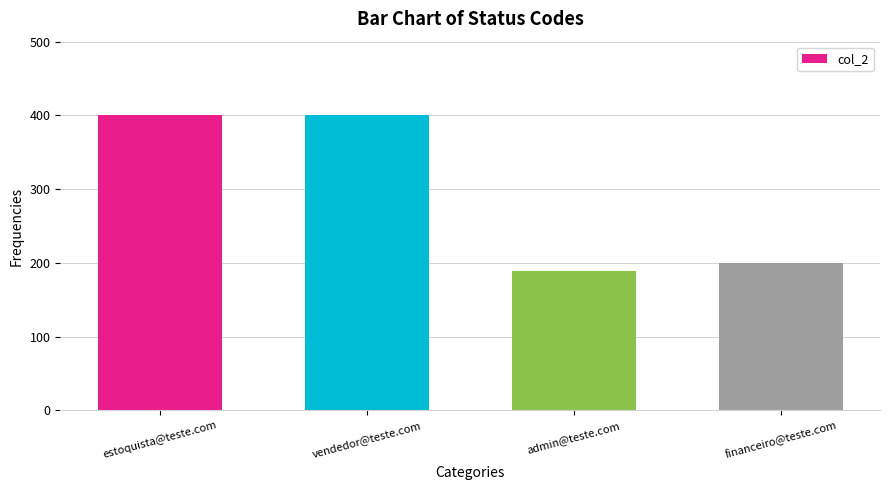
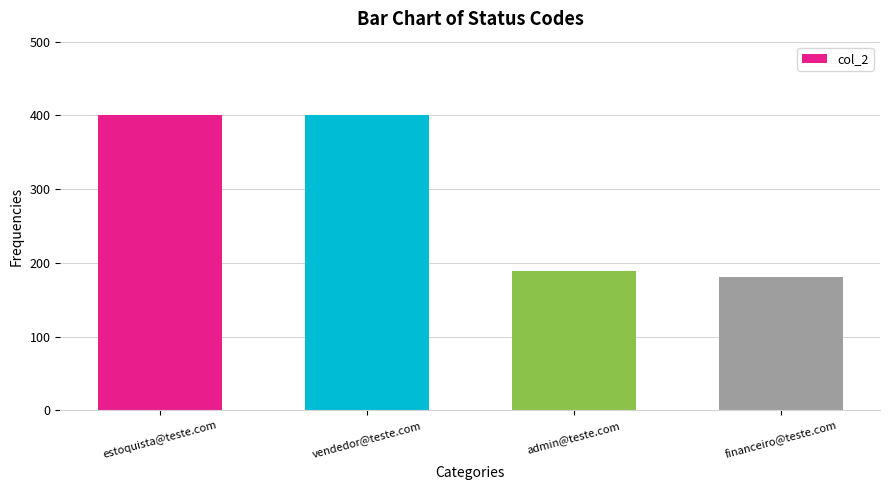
  {
    "estoquista@teste.com": 400,
    "vendedor@teste.com": 400,
    "admin@teste.com": 190,
-   "financeiro@teste.com": 200
+   "financeiro@teste.com": 180
  }
